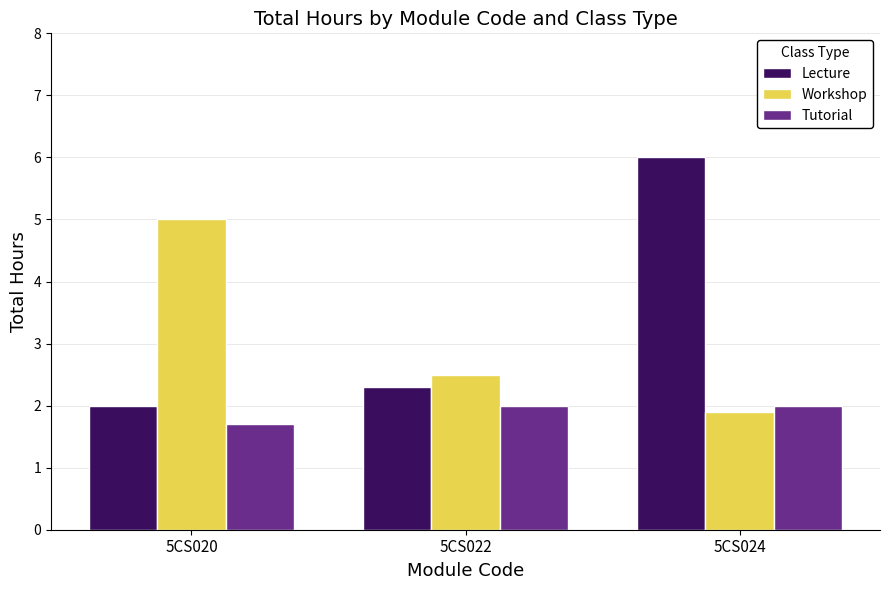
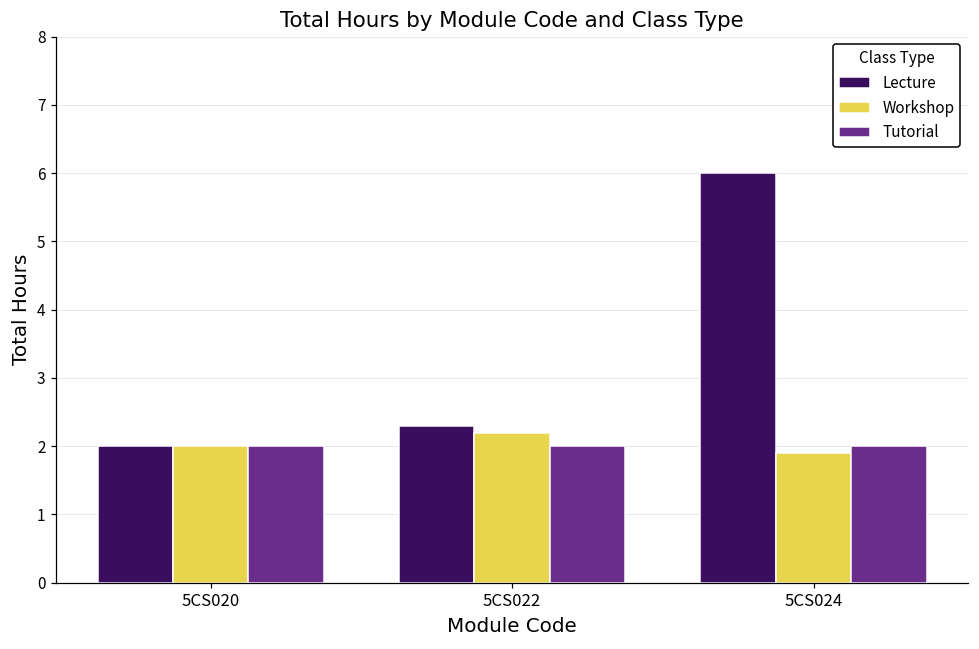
  {
    "Lecture": {
      "5CS020": 2.0,
      "5CS022": 2.3,
      "5CS024": 6.0
    },
    "Workshop": {
-     "5CS020": 5,
-     "5CS022": 2.5,
+     "5CS020": 2,
+     "5CS022": 2.2,
      "5CS024": 1.9
    },
    "Tutorial": {
-     "5CS020": 1.7,
+     "5CS020": 2.0,
      "5CS022": 2.0,
      "5CS024": 2.0
    }
  }
